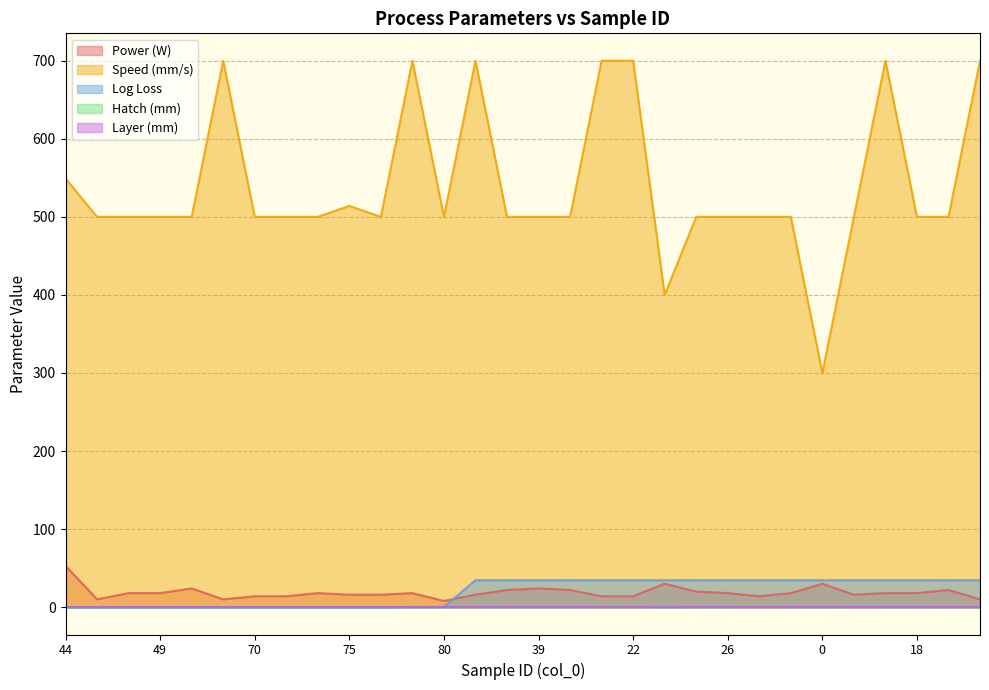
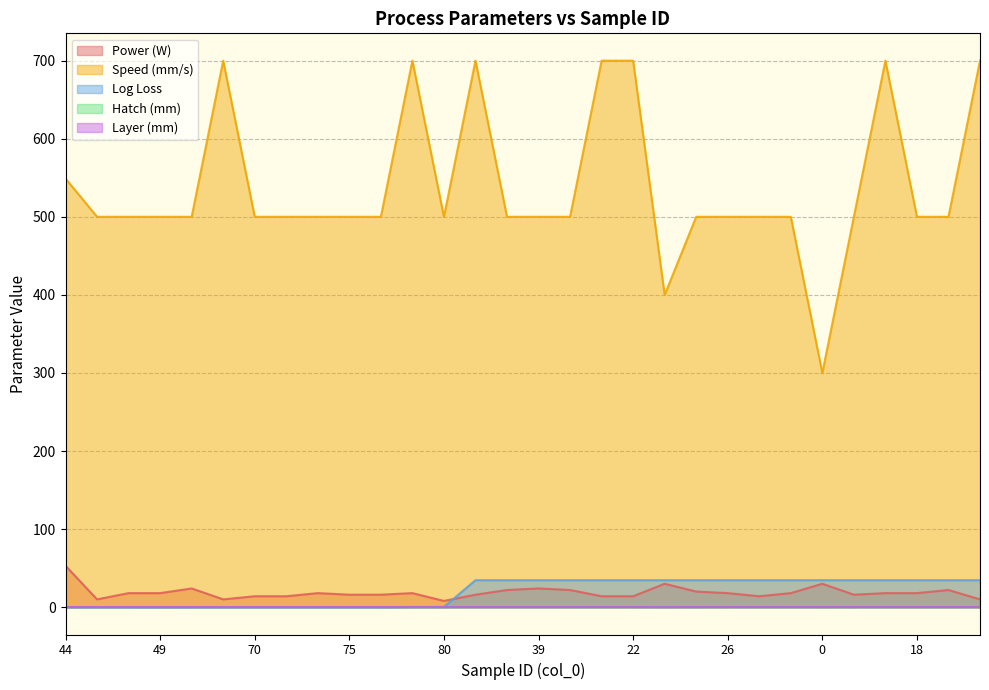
  {
    "Power (W)": {
      "44": 50,
      "49": 20,
      "70": 10,
      "75": 20,
      "80": 10,
      "39": 20,
      "0": 30,
      "18": 20
    },
    "Speed (mm/s)": {
      "44": 550,
      "49": 500,
      "70": 500,
-     "75": 510,
+     "75": 500,
      "80": 500,
      "39": 500,
      "0": 300,
      "18": 500
    },
    "Log Loss": {
      "39": 30,
      "0": 30,
      "18": 30
    },
    "Layer (mm)": {
      "39": 0,
      "0": 0,
      "18": 0
    }
  }
